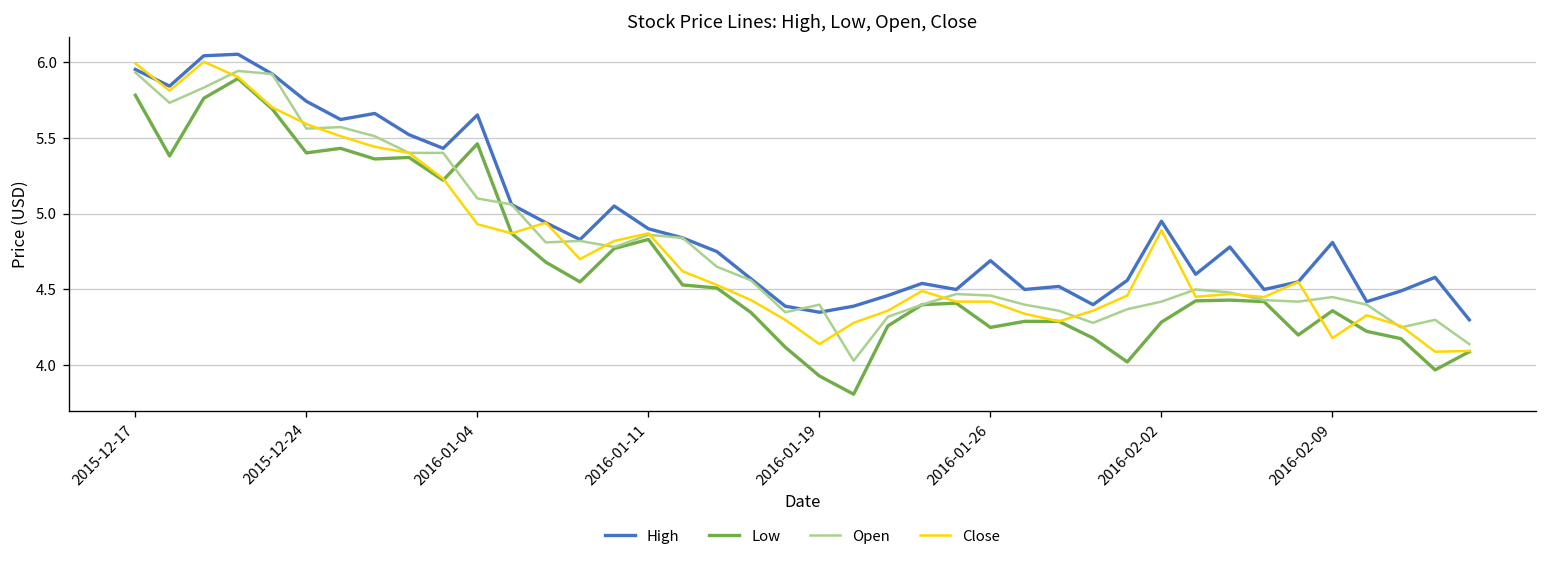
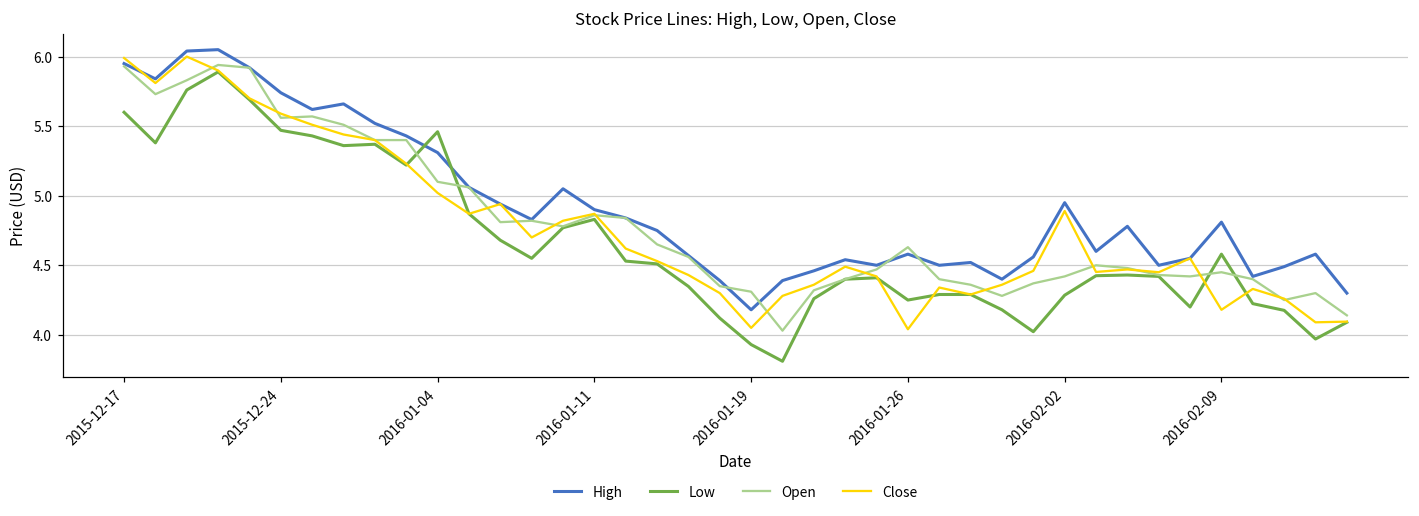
  {
    "High": {
      "2015-12-17": 5.95,
      "2015-12-24": 5.74,
-     "2016-01-04": 5.65,
+     "2016-01-04": 5.31,
      "2016-01-11": 4.90,
-     "2016-01-19": 4.35,
-     "2016-01-26": 4.69,
+     "2016-01-19": 4.18,
+     "2016-01-26": 4.58,
      "2016-02-02": 4.95,
      "2016-02-09": 4.81
    },
    "Low": {
-     "2015-12-17": 5.78,
-     "2015-12-24": 5.40,
+     "2015-12-17": 5.60,
+     "2015-12-24": 5.47,
      "2016-01-04": 5.46,
      "2016-01-11": 4.83,
      "2016-01-19": 3.93,
      "2016-01-26": 4.25,
      "2016-02-02": 4.29,
-     "2016-02-09": 4.36
+     "2016-02-09": 4.58
    },
    "Open": {
      "2015-12-17": 5.93,
      "2015-12-24": 5.56,
      "2016-01-04": 5.10,
-     "2016-01-19": 4.40,
-     "2016-01-26": 4.46,
+     "2016-01-19": 4.31,
+     "2016-01-26": 4.63,
      "2016-02-02": 4.42,
      "2016-02-09": 4.45
    },
    "Close": {
      "2015-12-17": 5.99,
      "2015-12-24": 5.59,
-     "2016-01-04": 4.93,
-     "2016-01-19": 4.14,
-     "2016-01-26": 4.42,
+     "2016-01-04": 5.02,
+     "2016-01-19": 4.05,
+     "2016-01-26": 4.04,
      "2016-02-02": 4.89,
      "2016-02-09": 4.18
    }
  }
